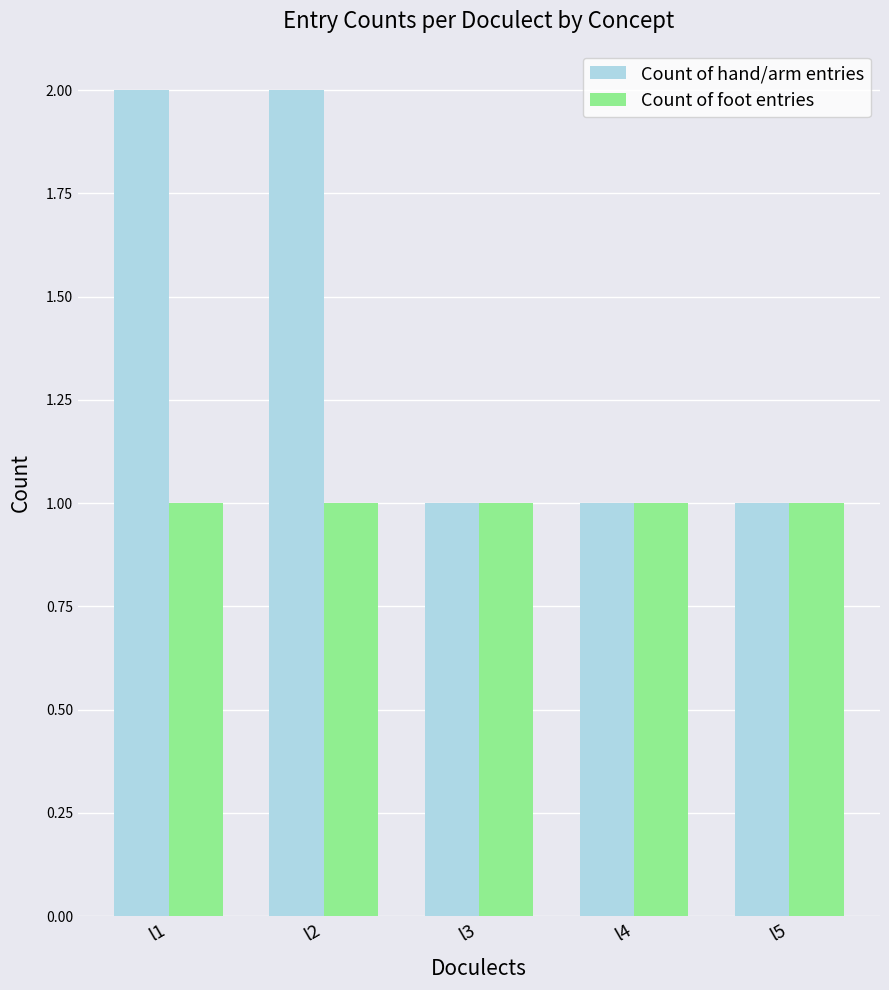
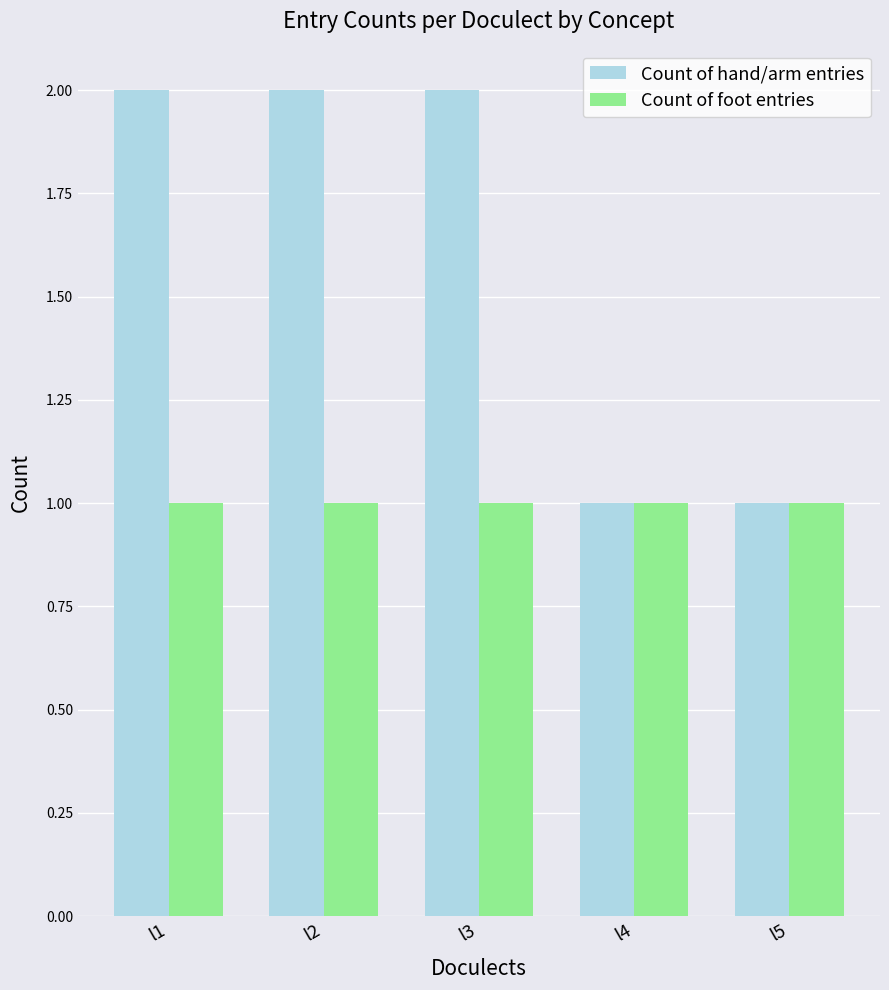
  {
    "Count of hand/arm entries": {
      "l1": 2,
      "l2": 2,
-     "l3": 1,
+     "l3": 2,
      "l4": 1,
      "l5": 1
    },
    "Count of foot entries": {
      "l1": 1,
      "l2": 1,
      "l3": 1,
      "l4": 1,
      "l5": 1
    }
  }
